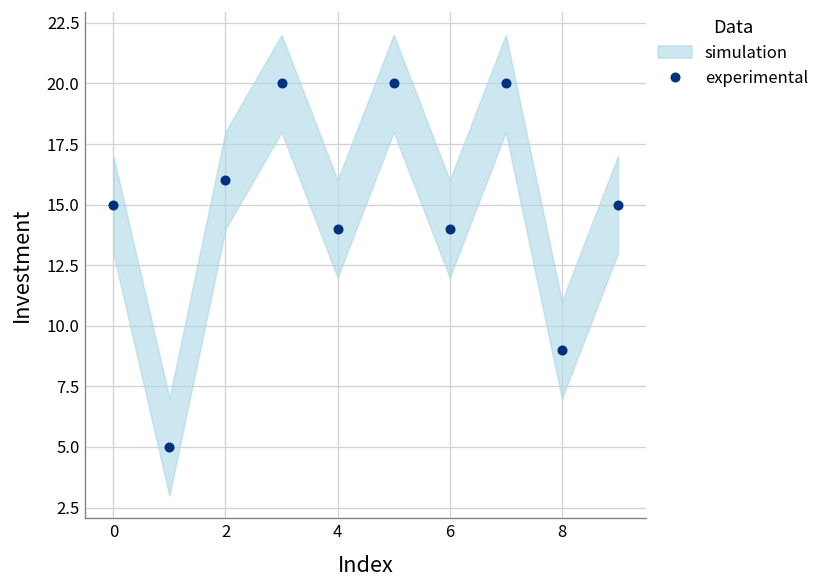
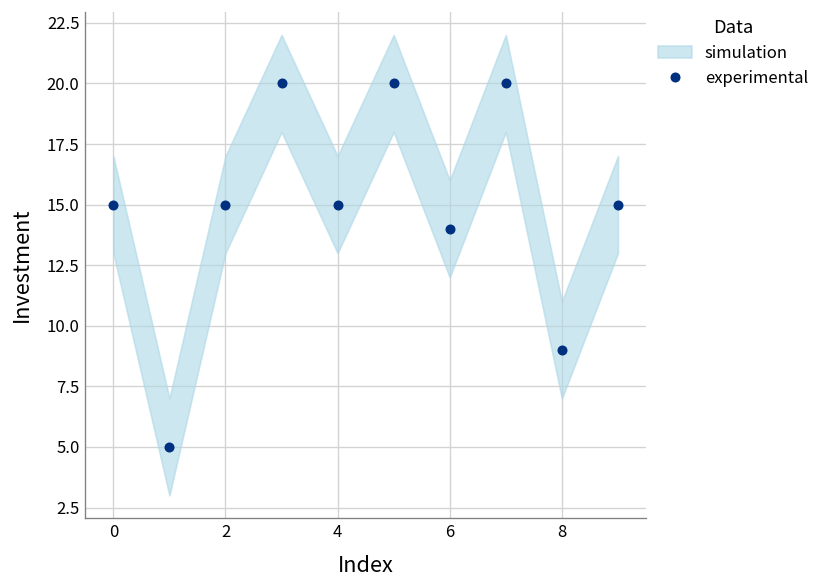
  {
    "experimental": {
      "0": 15,
-     "2": 16,
-     "4": 14,
+     "2": 15,
+     "4": 15,
      "6": 14,
      "8": 9
    }
  }
